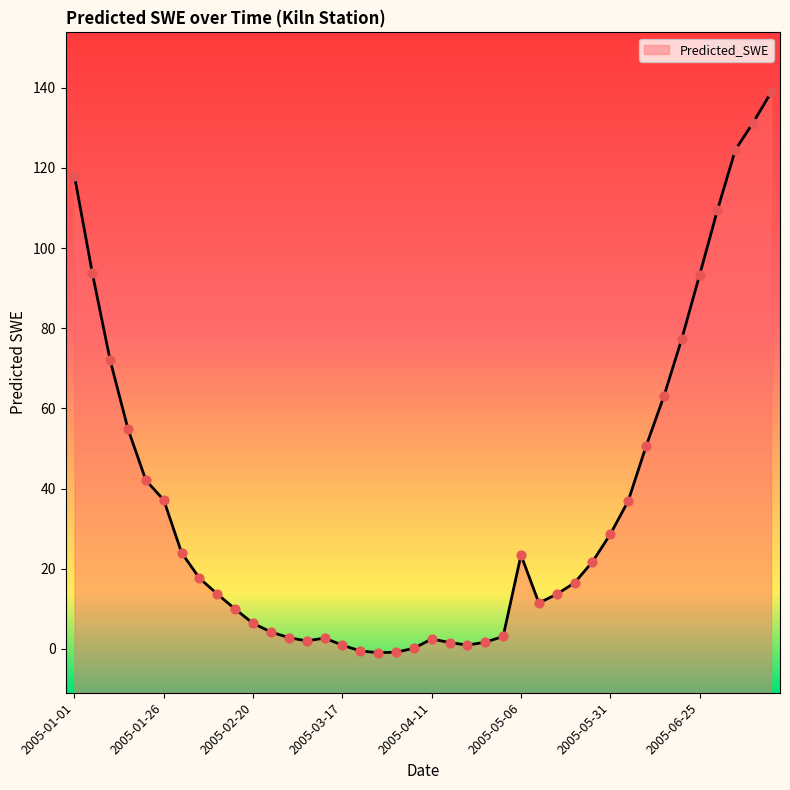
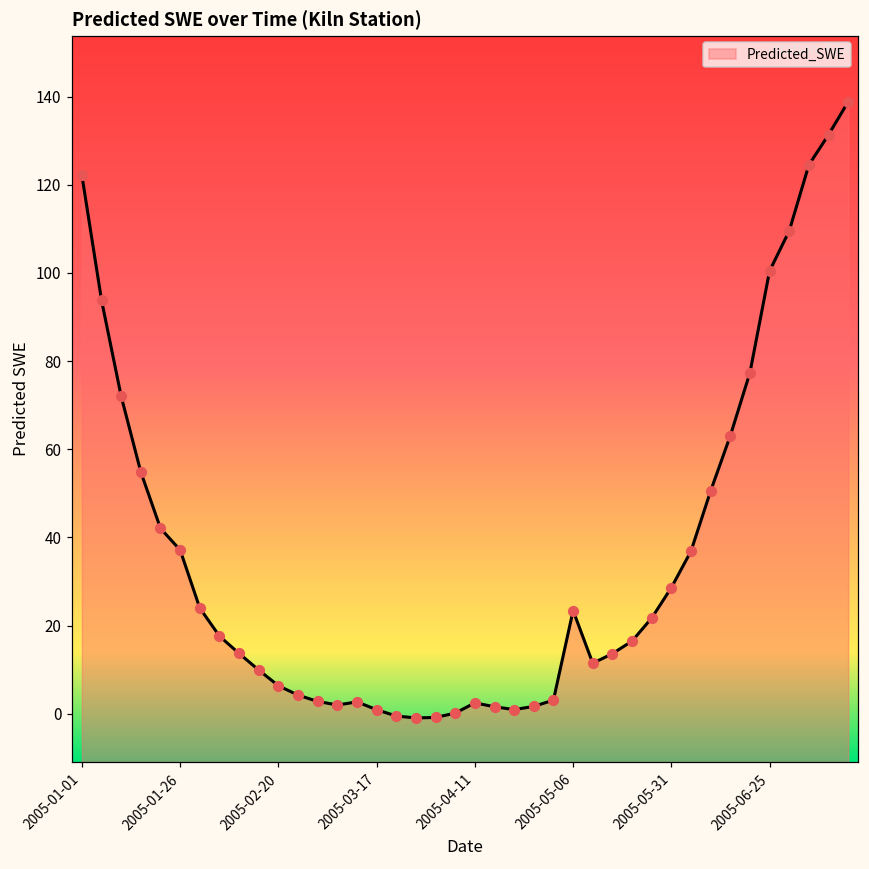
  {
-   "2005-01-01": 118,
+   "2005-01-01": 122,
    "2005-01-26": 37,
    "2005-02-20": 6,
    "2005-03-17": 1,
    "2005-04-11": 2,
    "2005-05-06": 23,
    "2005-05-31": 29,
-   "2005-06-25": 93
+   "2005-06-25": 100
  }
